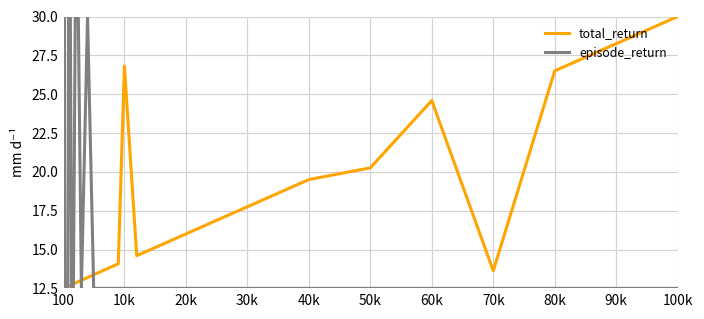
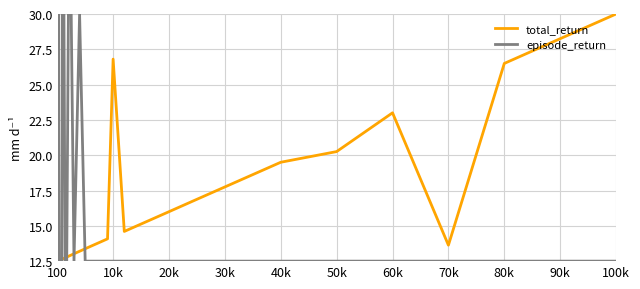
  {
    "total_return": {
      "10k": 26.8,
      "20k": 16.0,
      "30k": 17.8,
      "40k": 19.5,
      "50k": 20.3,
-     "60k": 24.6,
+     "60k": 23.0,
      "70k": 13.6,
      "80k": 26.5,
      "90k": 28.3,
      "100k": 30.0
    },
    "episode_return": {
      "10k": 12.5,
      "20k": 12.5,
      "30k": 12.5,
      "40k": 12.5,
      "50k": 12.5,
      "60k": 12.5,
      "70k": 12.5,
      "80k": 12.5,
      "90k": 12.5,
      "100k": 12.5
    }
  }
